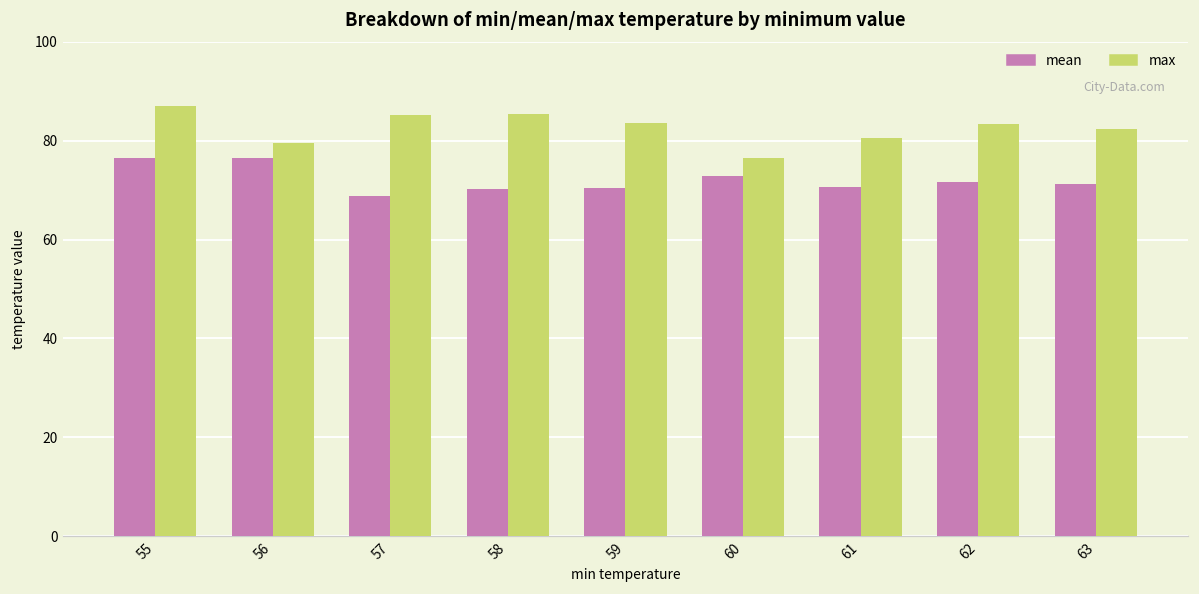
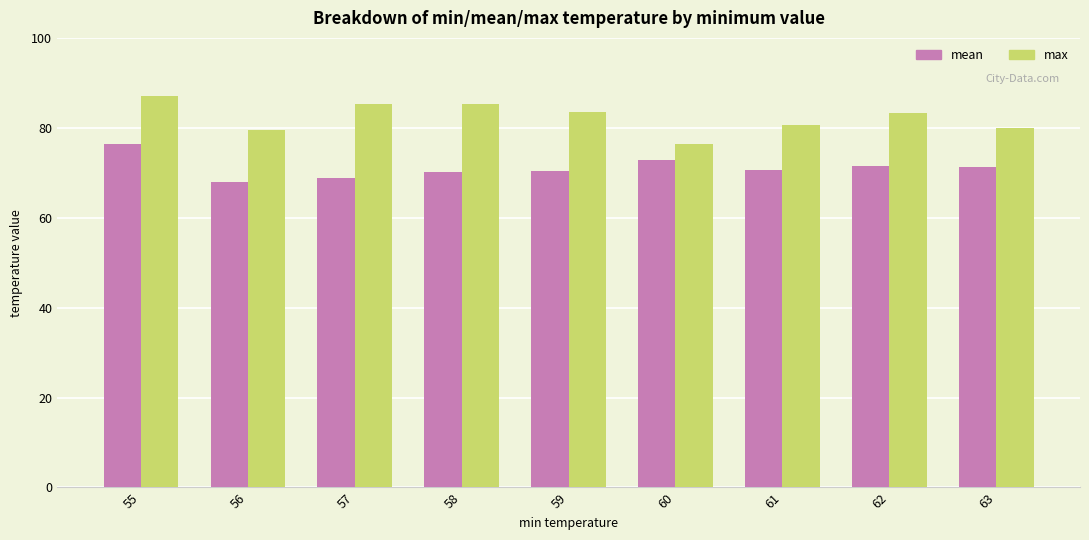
  {
    "mean": {
      "55": 76,
-     "56": 76,
+     "56": 68,
      "57": 69,
      "58": 70,
      "59": 70,
      "60": 73,
      "61": 71,
      "62": 72,
      "63": 71
    },
    "max": {
      "55": 87,
      "56": 80,
      "57": 85,
      "58": 85,
      "59": 84,
      "60": 77,
      "61": 81,
      "62": 83,
-     "63": 82
+     "63": 80
    }
  }
